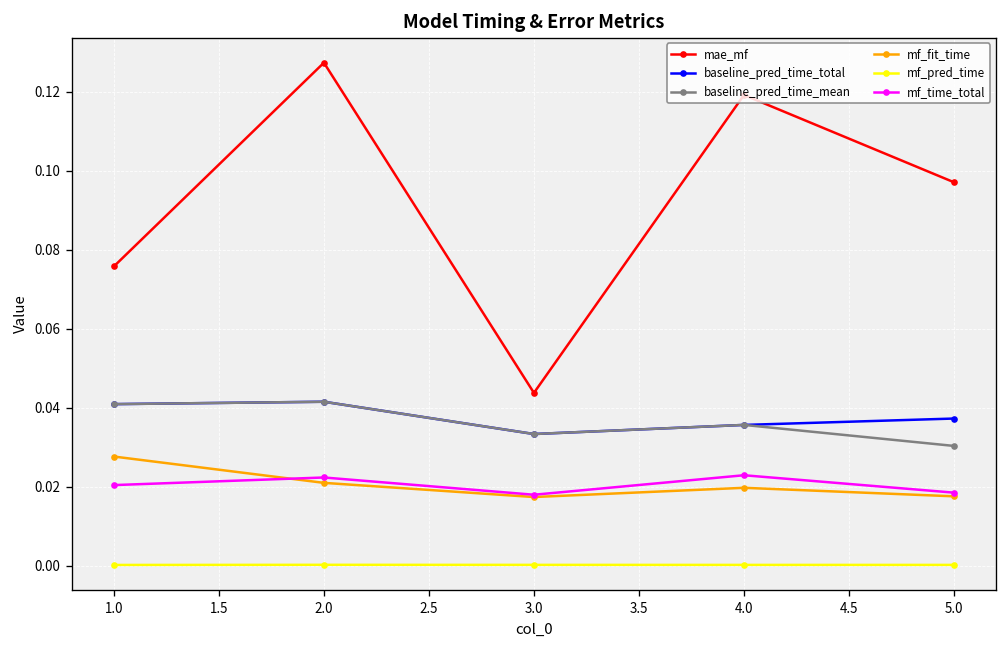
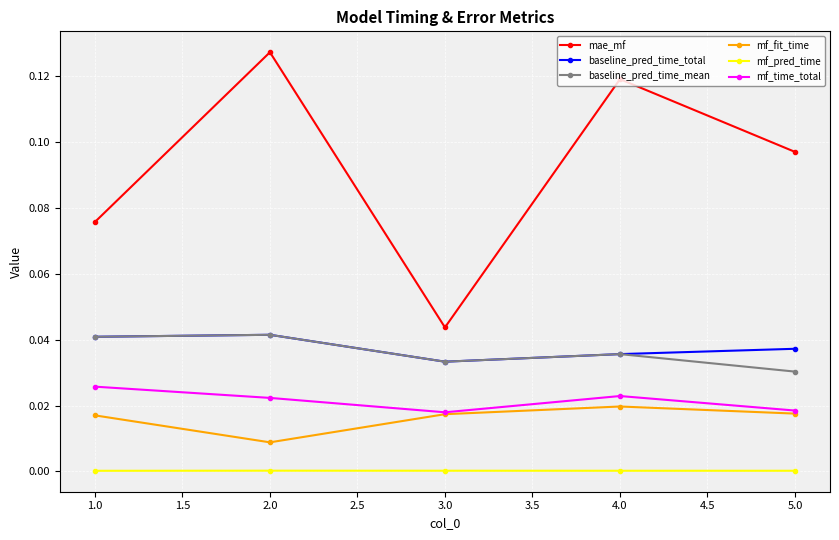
  {
    "mae_mf": {
      "1.0": 0.076,
      "2.0": 0.127,
      "3.0": 0.044,
      "5.0": 0.097
    },
    "baseline_pred_time_total": {
      "5.0": 0.037
    },
    "baseline_pred_time_mean": {
      "5.0": 0.030
    },
    "mf_fit_time": {
-     "1.0": 0.028,
-     "2.0": 0.021,
+     "1.0": 0.017,
+     "2.0": 0.009,
      "4.0": 0.020,
      "5.0": 0.018
    },
    "mf_pred_time": {
      "1.0": 0.000,
      "2.0": 0.000,
      "3.0": 0.000,
      "4.0": 0.000,
      "5.0": 0.000
    },
    "mf_time_total": {
-     "1.0": 0.020,
+     "1.0": 0.026,
      "2.0": 0.022,
      "4.0": 0.023,
      "5.0": 0.019
    }
  }
